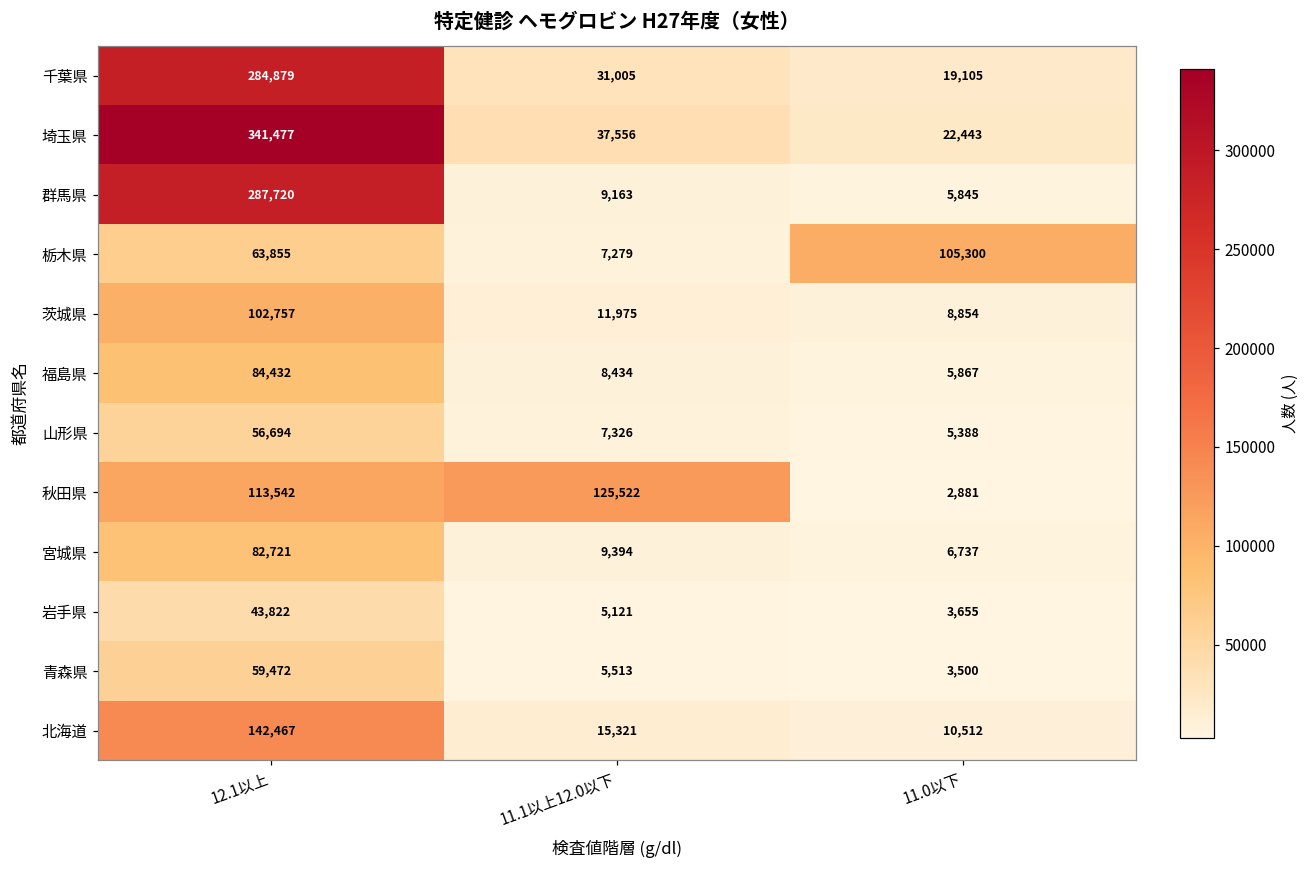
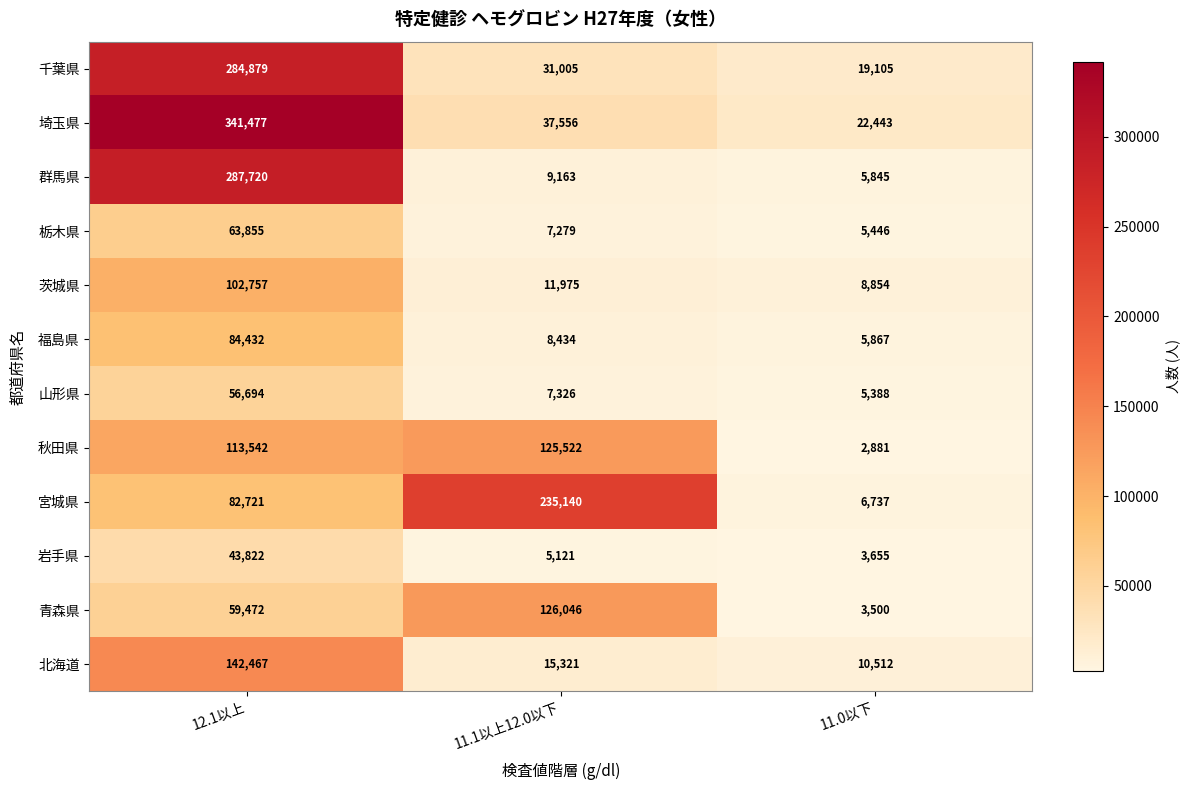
  {
    "千葉県": {
      "12.1以上": "284,879",
      "11.1以上12.0以下": "31,005",
      "11.0以下": "19,105"
    },
    "埼玉県": {
      "12.1以上": "341,477",
      "11.1以上12.0以下": "37,556",
      "11.0以下": "22,443"
    },
    "群馬県": {
      "12.1以上": "287,720",
      "11.1以上12.0以下": "9,163",
      "11.0以下": "5,845"
    },
    "栃木県": {
      "12.1以上": "63,855",
      "11.1以上12.0以下": "7,279",
-     "11.0以下": "105,300"
+     "11.0以下": "5,446"
    },
    "茨城県": {
      "12.1以上": "102,757",
      "11.1以上12.0以下": "11,975",
      "11.0以下": "8,854"
    },
    "福島県": {
      "12.1以上": "84,432",
      "11.1以上12.0以下": "8,434",
      "11.0以下": "5,867"
    },
    "山形県": {
      "12.1以上": "56,694",
      "11.1以上12.0以下": "7,326",
      "11.0以下": "5,388"
    },
    "秋田県": {
      "12.1以上": "113,542",
      "11.1以上12.0以下": "125,522",
      "11.0以下": "2,881"
    },
    "宮城県": {
      "12.1以上": "82,721",
-     "11.1以上12.0以下": "9,394",
+     "11.1以上12.0以下": "235,140",
      "11.0以下": "6,737"
    },
    "岩手県": {
      "12.1以上": "43,822",
      "11.1以上12.0以下": "5,121",
      "11.0以下": "3,655"
    },
    "青森県": {
      "12.1以上": "59,472",
-     "11.1以上12.0以下": "5,513",
+     "11.1以上12.0以下": "126,046",
      "11.0以下": "3,500"
    },
    "北海道": {
      "12.1以上": "142,467",
      "11.1以上12.0以下": "15,321",
      "11.0以下": "10,512"
    }
  }
